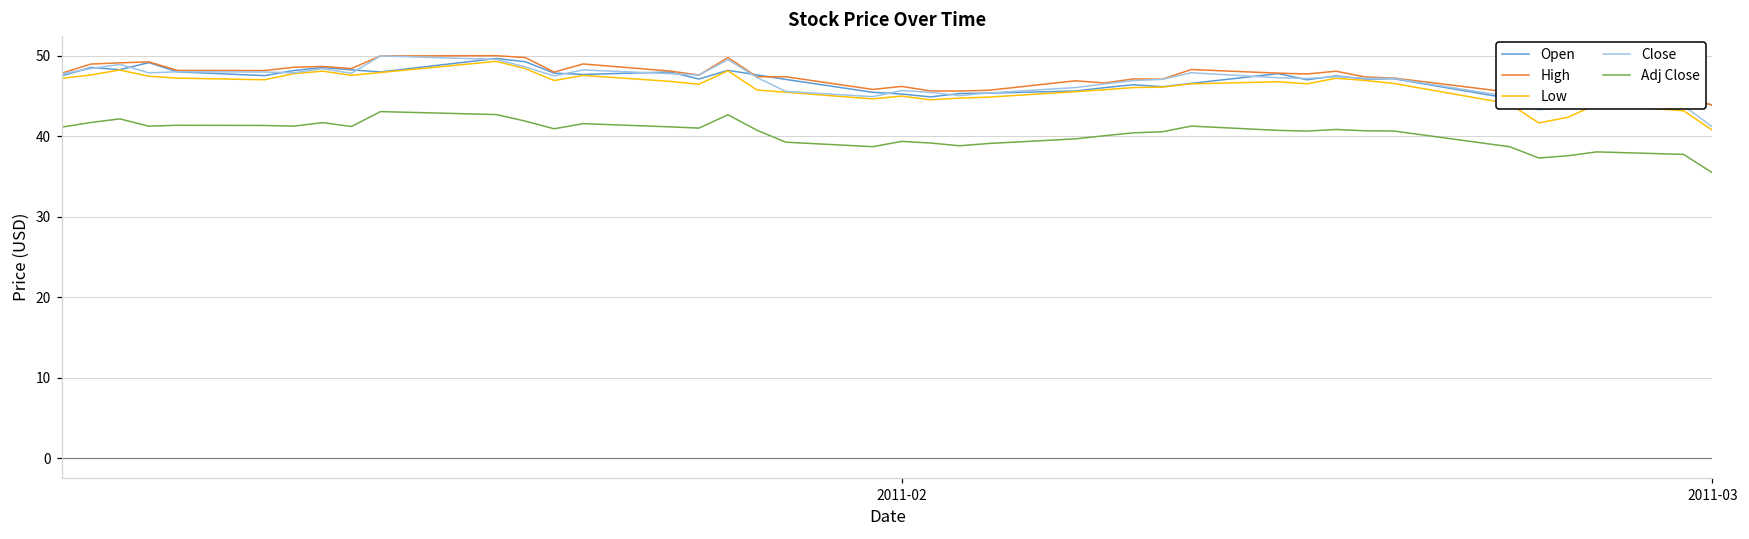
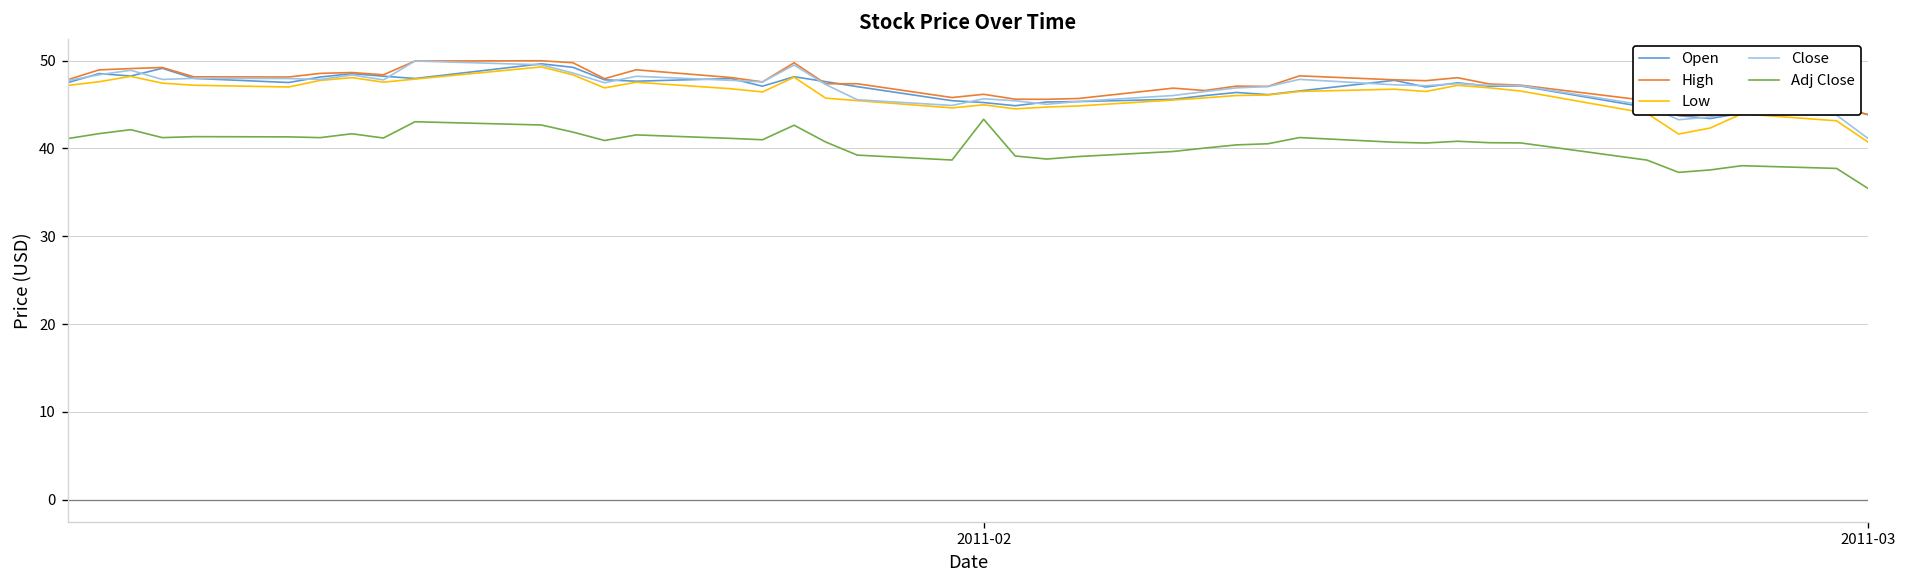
  {
    "High": {
      "2011-02": 46
    },
    "Low": {
      "2011-03": 41
    },
    "Close": {
      "2011-02": 46,
      "2011-03": 41
    },
    "Adj Close": {
-     "2011-02": 39,
+     "2011-02": 43,
      "2011-03": 35
    }
  }
